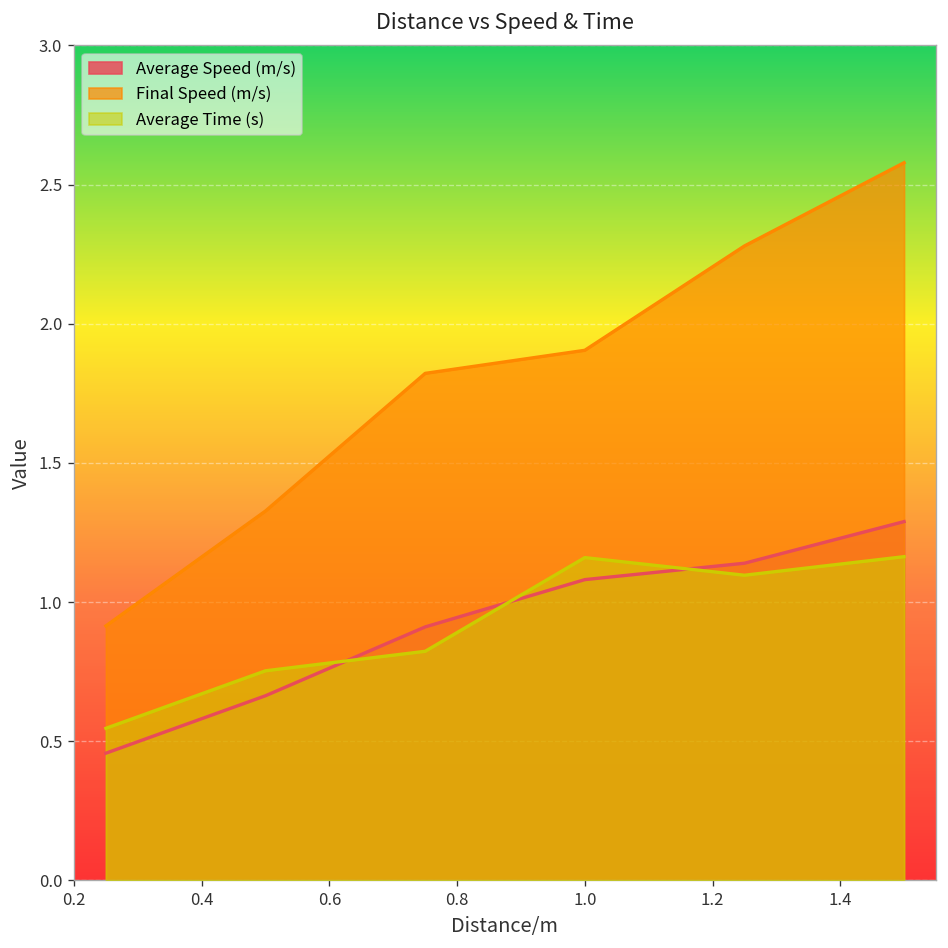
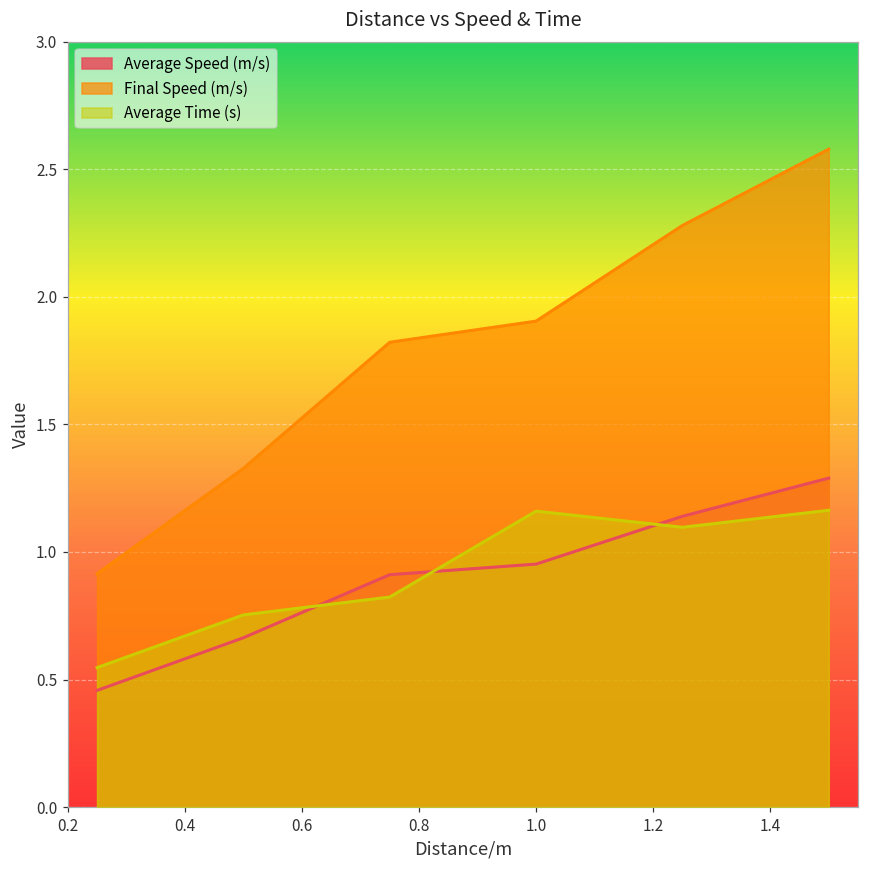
  {
    "Average Speed (m/s)": {
-     "1.0": 1.08
+     "1.0": 0.95
    },
    "Final Speed (m/s)": {
      "1.0": 1.90
    },
    "Average Time (s)": {
      "1.0": 1.16
    }
  }
